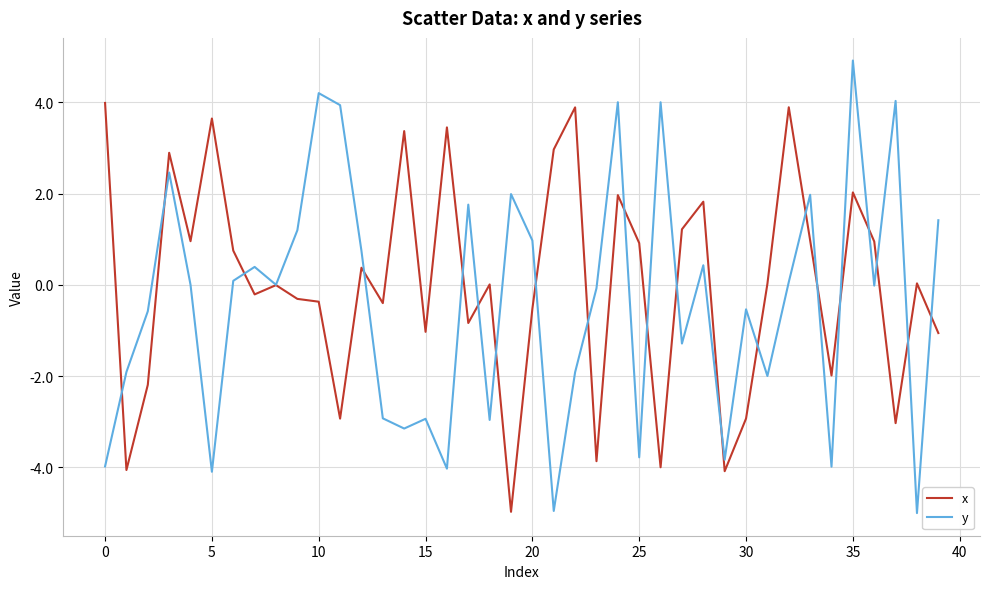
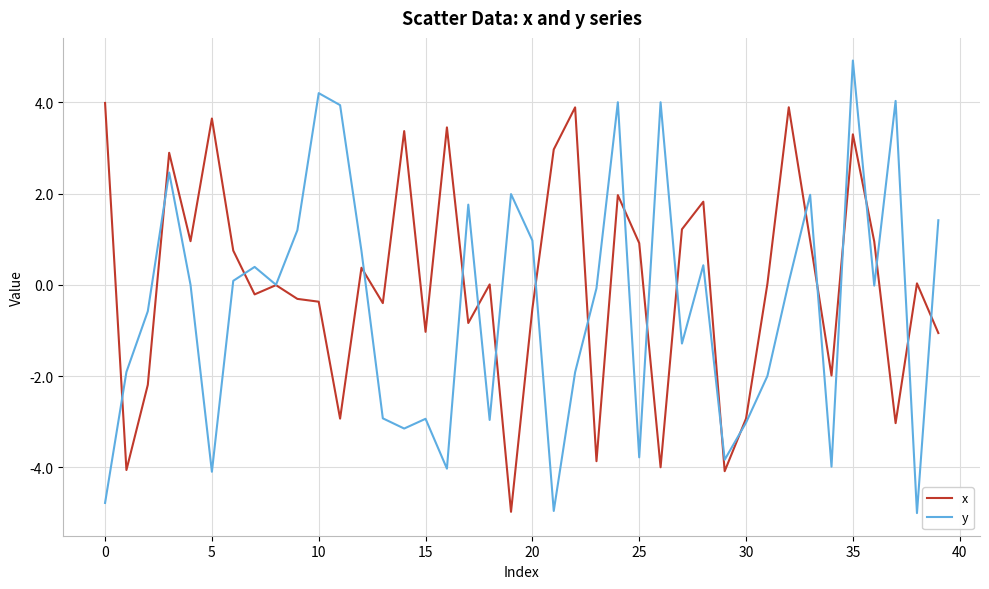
  {
    "x": {
      "0": 4.0,
      "5": 3.6,
      "10": -0.4,
      "15": -1.0,
      "20": -0.5,
      "25": 0.9,
      "30": -2.9,
-     "35": 2.0
+     "35": 3.3
    },
    "y": {
-     "0": -4.0,
+     "0": -4.8,
      "5": -4.1,
      "10": 4.2,
      "15": -2.9,
      "20": 1.0,
      "25": -3.8,
-     "30": -0.5,
+     "30": -3.0,
      "35": 4.9
    }
  }
